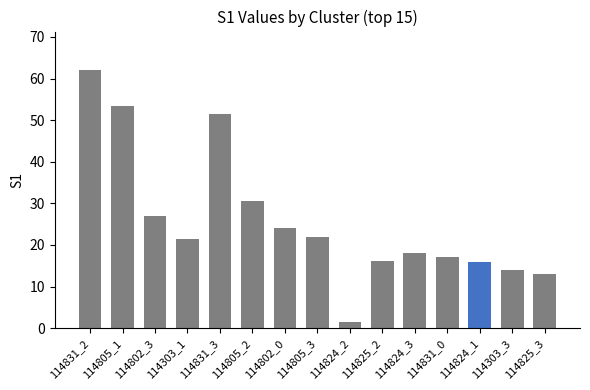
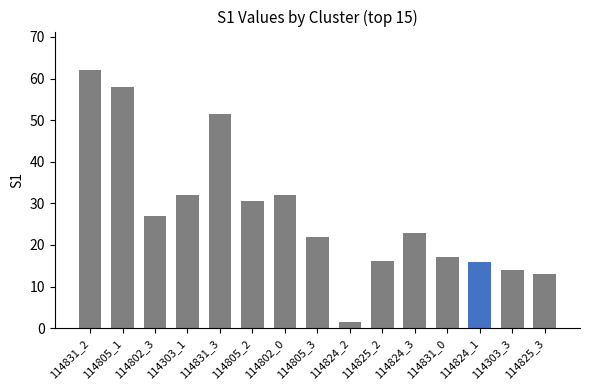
  {
    "114831_2": 62,
-   "114805_1": 53,
+   "114805_1": 58,
    "114802_3": 27,
-   "114303_1": 22,
+   "114303_1": 32,
    "114831_3": 51,
    "114805_2": 31,
-   "114802_0": 24,
+   "114802_0": 32,
    "114805_3": 22,
    "114824_2": 2,
    "114825_2": 16,
-   "114824_3": 18,
+   "114824_3": 23,
    "114831_0": 17,
    "114824_1": 16,
    "114303_3": 14,
    "114825_3": 13
  }
